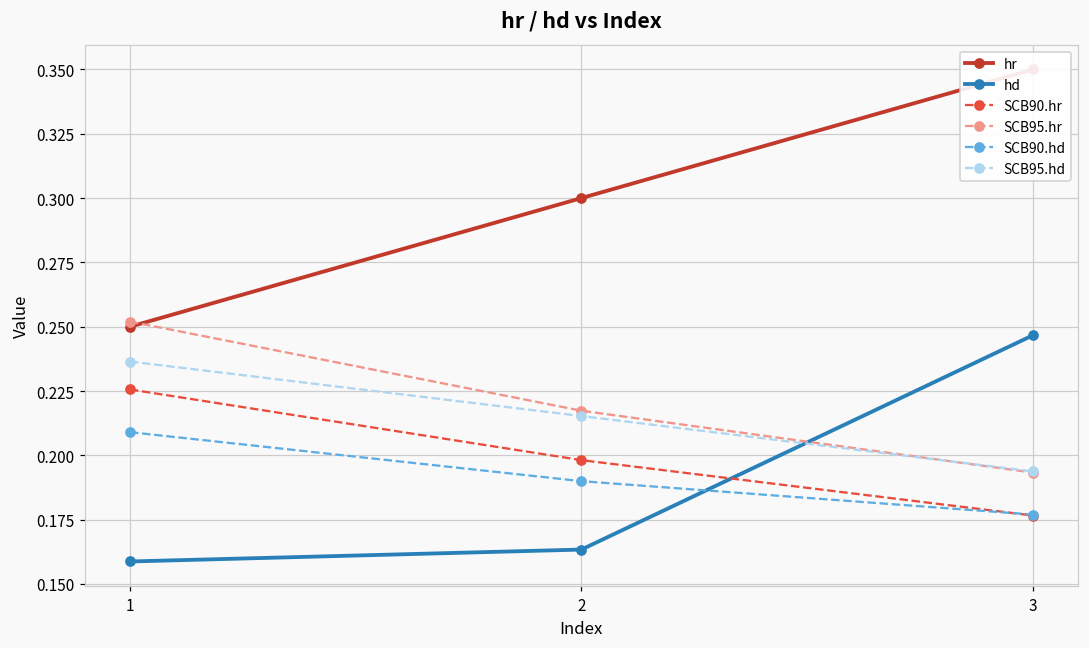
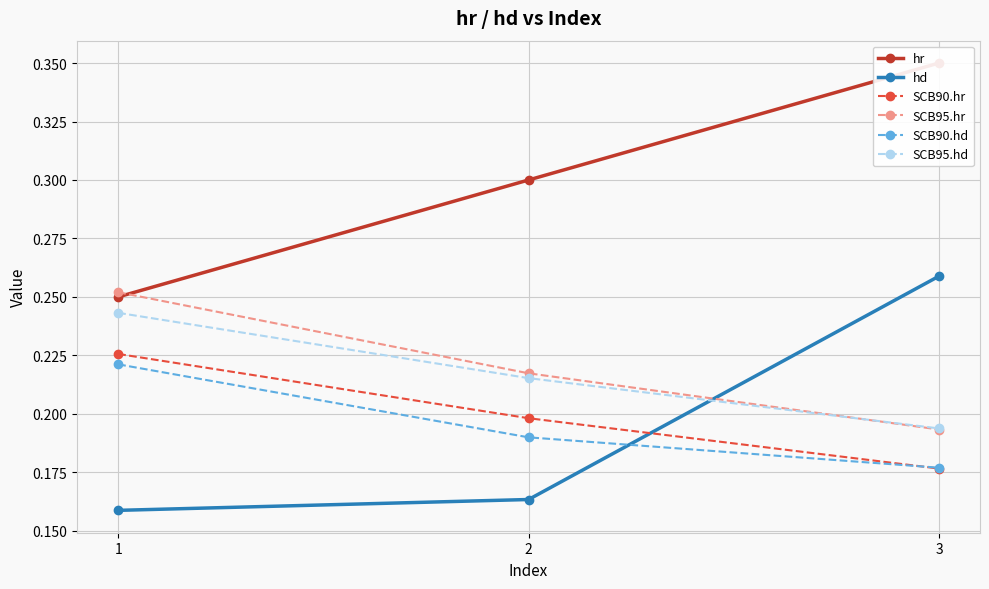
  {
    "hd": {
      "1": 0.159,
      "2": 0.163,
-     "3": 0.247
+     "3": 0.259
    },
    "SCB95.hr": {
      "1": 0.252,
      "2": 0.217
    },
    "SCB90.hd": {
-     "1": 0.209,
+     "1": 0.221,
      "2": 0.190
    },
    "SCB95.hd": {
-     "1": 0.236,
+     "1": 0.243,
      "2": 0.215
    }
  }
